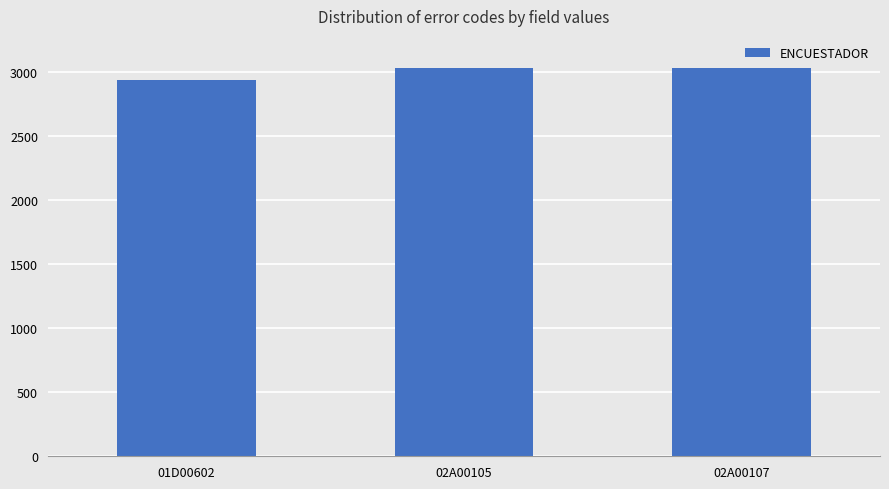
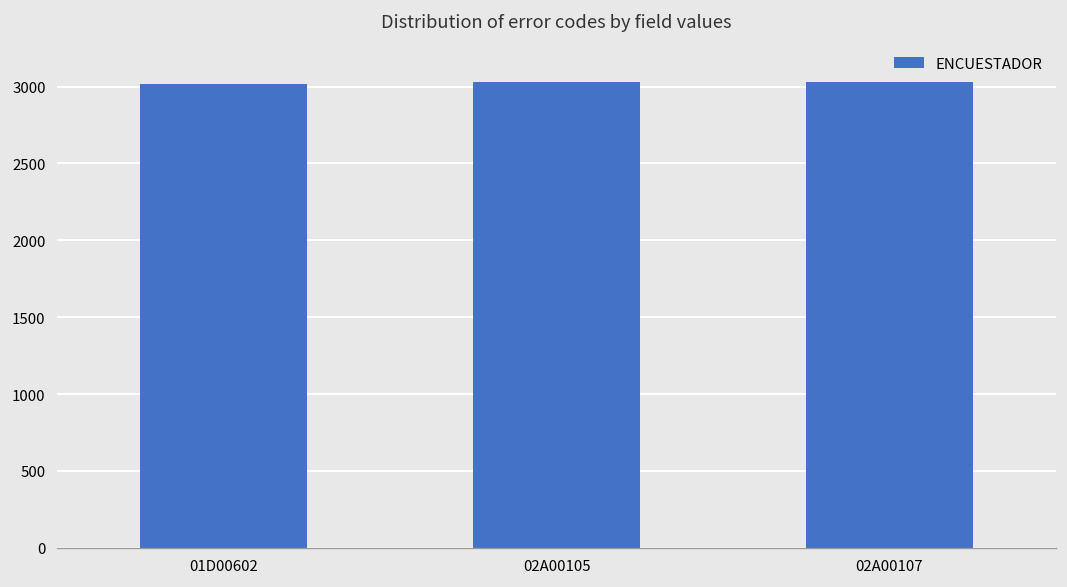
  {
-   "01D00602": 2930,
+   "01D00602": 3010,
    "02A00105": 3030,
    "02A00107": 3030
  }
